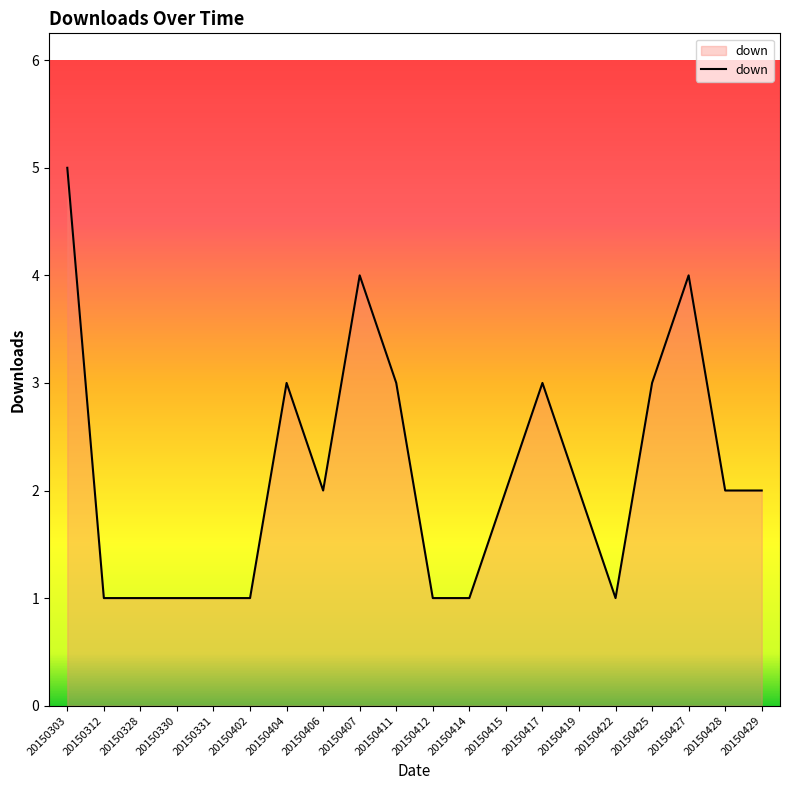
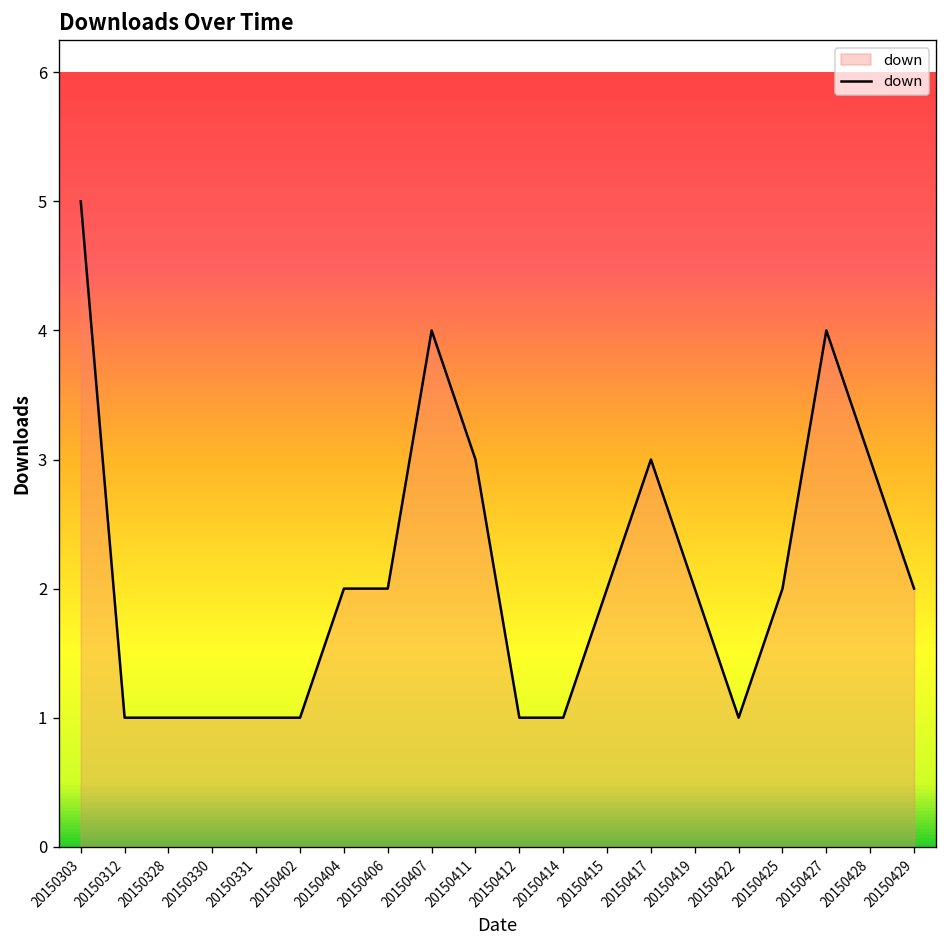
  {
    "20150303": 5,
    "20150312": 1,
    "20150328": 1,
    "20150330": 1,
    "20150331": 1,
    "20150402": 1,
-   "20150404": 3,
+   "20150404": 2,
    "20150406": 2,
    "20150407": 4,
    "20150411": 3,
    "20150412": 1,
    "20150414": 1,
    "20150415": 2,
    "20150417": 3,
    "20150419": 2,
    "20150422": 1,
-   "20150425": 3,
+   "20150425": 2,
    "20150427": 4,
-   "20150428": 2,
+   "20150428": 3,
    "20150429": 2
  }
